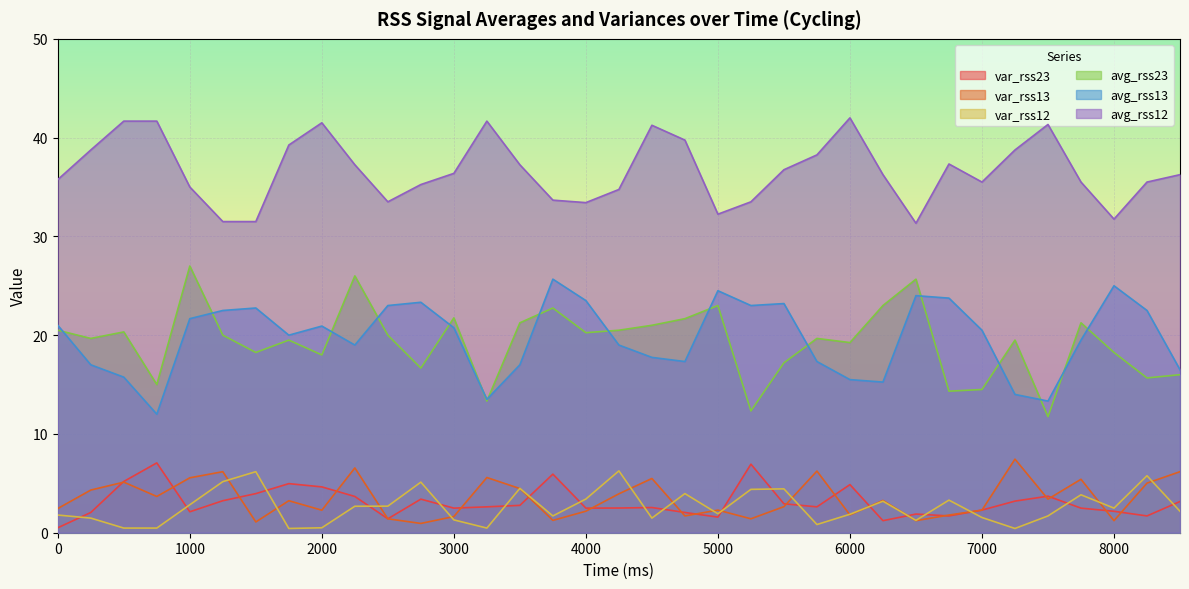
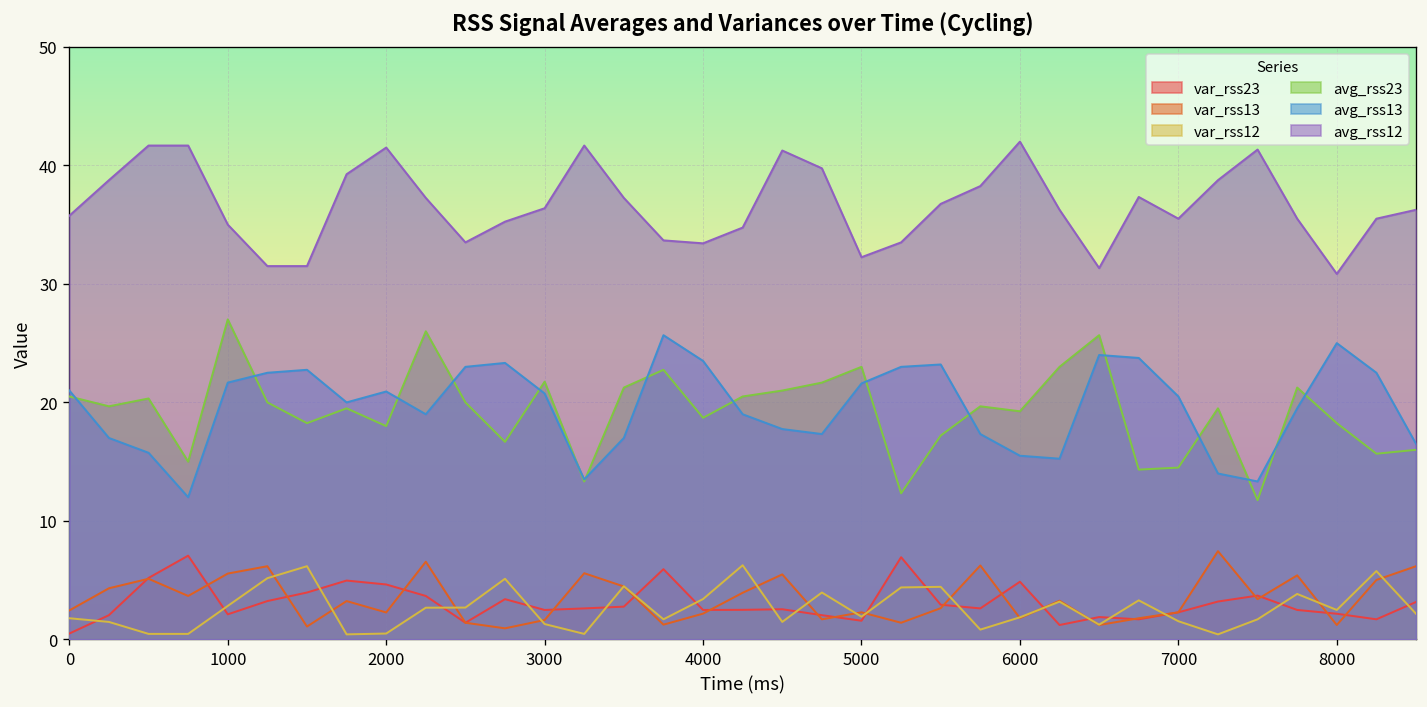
  {
    "var_rss12": {
      "0": 2,
      "1000": 3,
      "2000": 1,
      "3000": 1,
      "4000": 3,
      "5000": 2,
      "7000": 2,
      "8000": 2
    },
    "avg_rss23": {
      "0": 21,
      "1000": 27,
      "2000": 18,
      "3000": 22,
-     "4000": 20,
+     "4000": 19,
      "5000": 23,
      "6000": 19,
      "7000": 15,
      "8000": 18
    },
    "avg_rss13": {
      "0": 21,
      "1000": 22,
      "2000": 21,
      "3000": 21,
      "4000": 24,
-     "5000": 25,
+     "5000": 22,
      "6000": 16,
      "7000": 21,
      "8000": 25
    },
    "avg_rss12": {
      "0": 36,
      "1000": 35,
      "2000": 42,
      "3000": 36,
      "4000": 33,
      "5000": 32,
      "6000": 42,
      "7000": 36,
-     "8000": 32
+     "8000": 31
    }
  }
